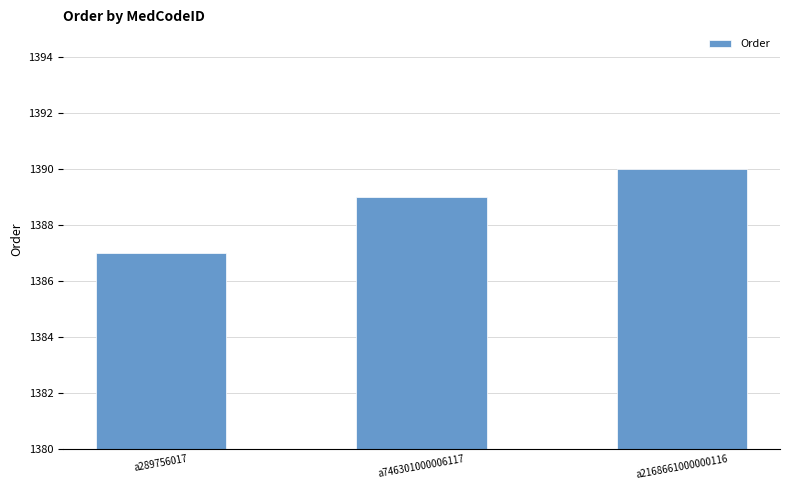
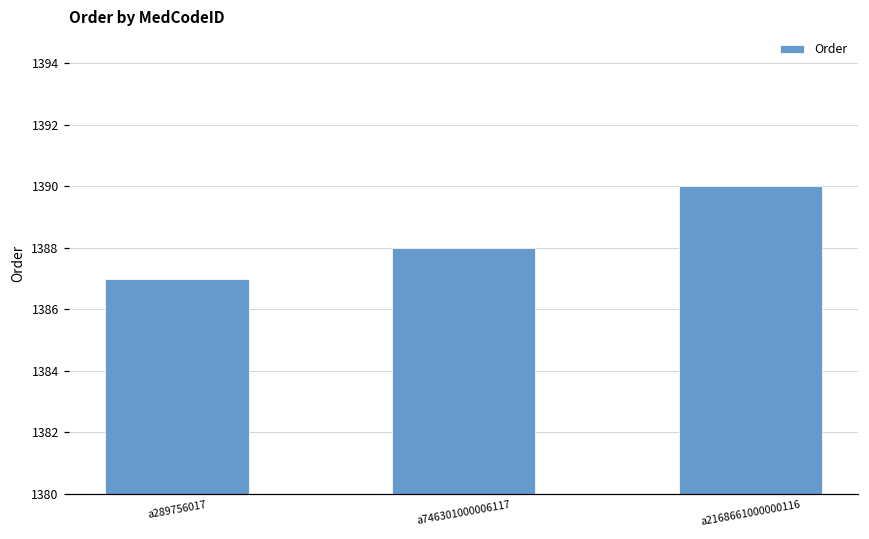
  {
    "a289756017": 1387,
-   "a746301000006117": 1389,
+   "a746301000006117": 1388,
    "a2168661000000116": 1390
  }
